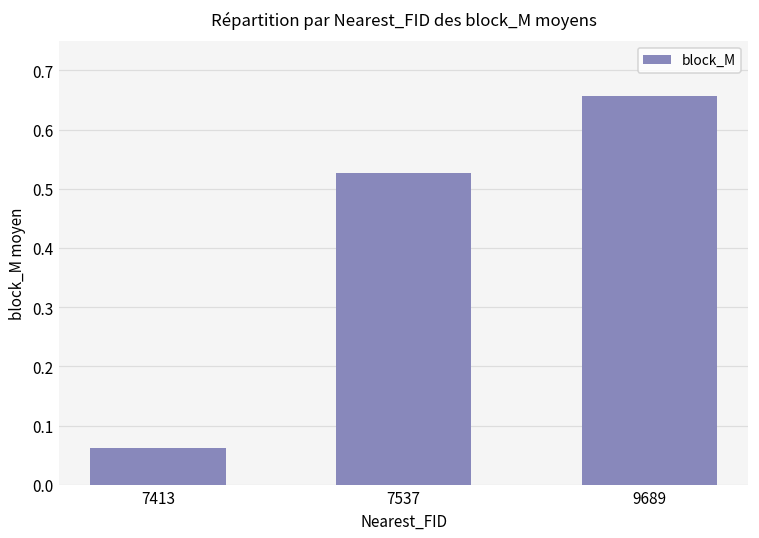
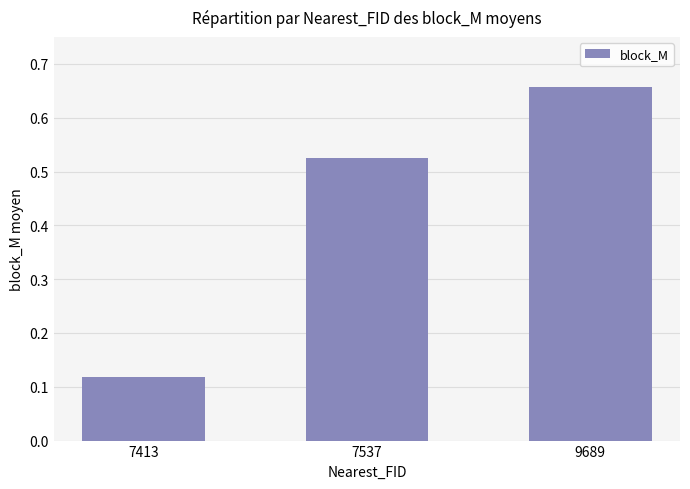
  {
-   "7413": 0.06,
+   "7413": 0.12,
    "7537": 0.53,
    "9689": 0.66
  }
